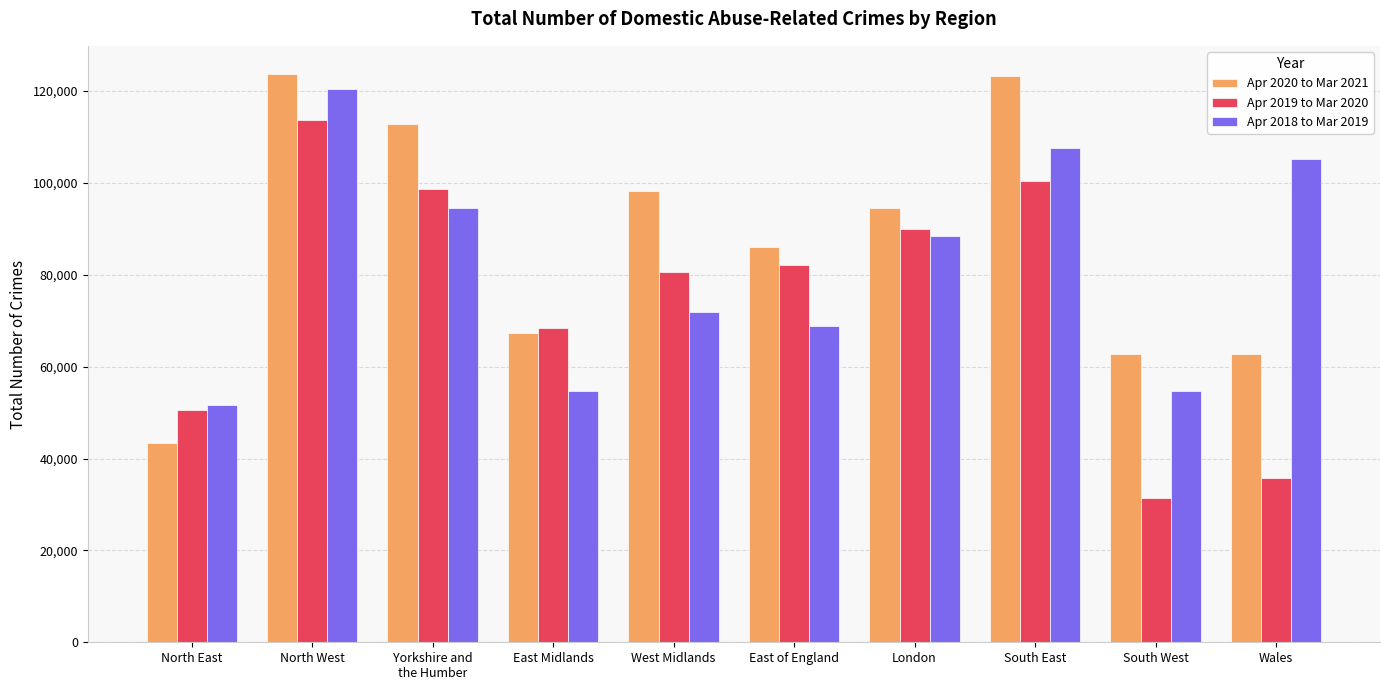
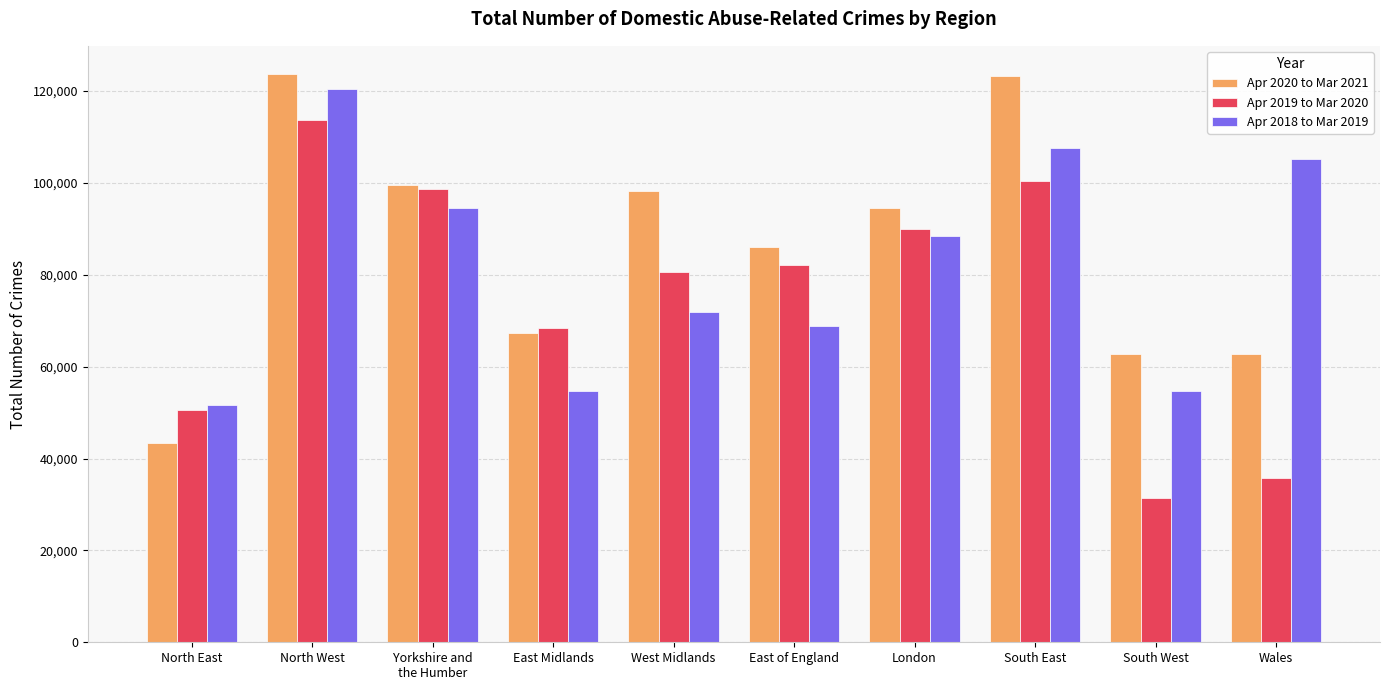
  {
    "Apr 2020 to Mar 2021": {
      "North East": "43,000",
      "North West": "124,000",
-     "Yorkshire and the Humber": "113,000",
+     "Yorkshire and the Humber": "100,000",
      "East Midlands": "67,000",
      "West Midlands": "98,000",
      "East of England": "86,000",
      "London": "94,000",
      "South East": "123,000",
      "South West": "63,000",
      "Wales": "63,000"
    },
    "Apr 2019 to Mar 2020": {
      "North East": "51,000",
      "North West": "114,000",
      "Yorkshire and the Humber": "99,000",
      "East Midlands": "68,000",
      "West Midlands": "81,000",
      "East of England": "82,000",
      "London": "90,000",
      "South East": "100,000",
      "South West": "31,000",
      "Wales": "36,000"
    },
    "Apr 2018 to Mar 2019": {
      "North East": "52,000",
      "North West": "120,000",
      "Yorkshire and the Humber": "94,000",
      "East Midlands": "55,000",
      "West Midlands": "72,000",
      "East of England": "69,000",
      "London": "88,000",
      "South East": "108,000",
      "South West": "55,000",
      "Wales": "105,000"
    }
  }
